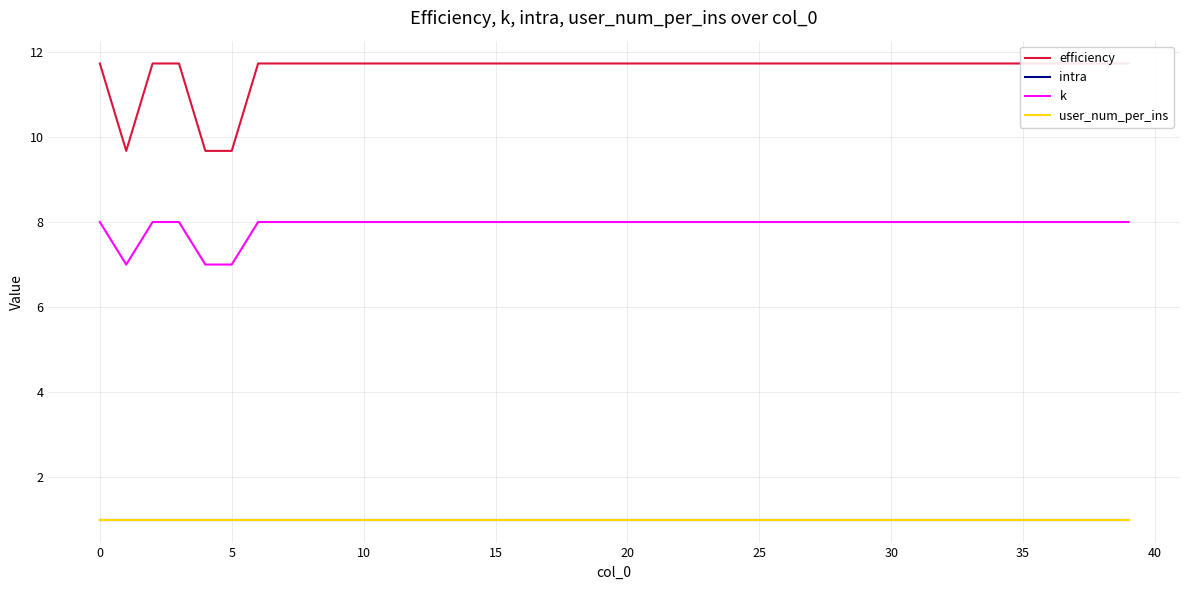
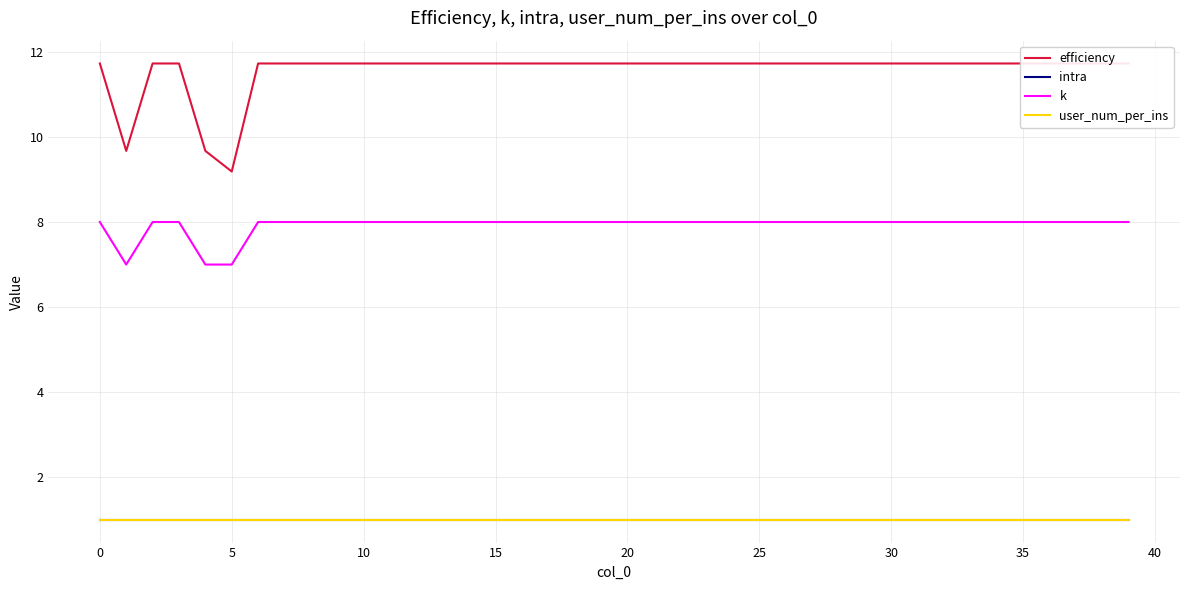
  {
    "efficiency": {
      "0": 11.7,
-     "5": 9.7,
+     "5": 9.2,
      "10": 11.7,
      "15": 11.7,
      "20": 11.7,
      "25": 11.7,
      "30": 11.7
    },
    "user_num_per_ins": {
      "0": 1.0,
      "5": 1.0,
      "10": 1.0,
      "15": 1.0,
      "20": 1.0,
      "25": 1.0,
      "30": 1.0,
      "35": 1.0
    },
    "k": {
      "0": 8.0,
      "5": 7.0,
      "10": 8.0,
      "15": 8.0,
      "20": 8.0,
      "25": 8.0,
      "30": 8.0,
      "35": 8.0
    }
  }
